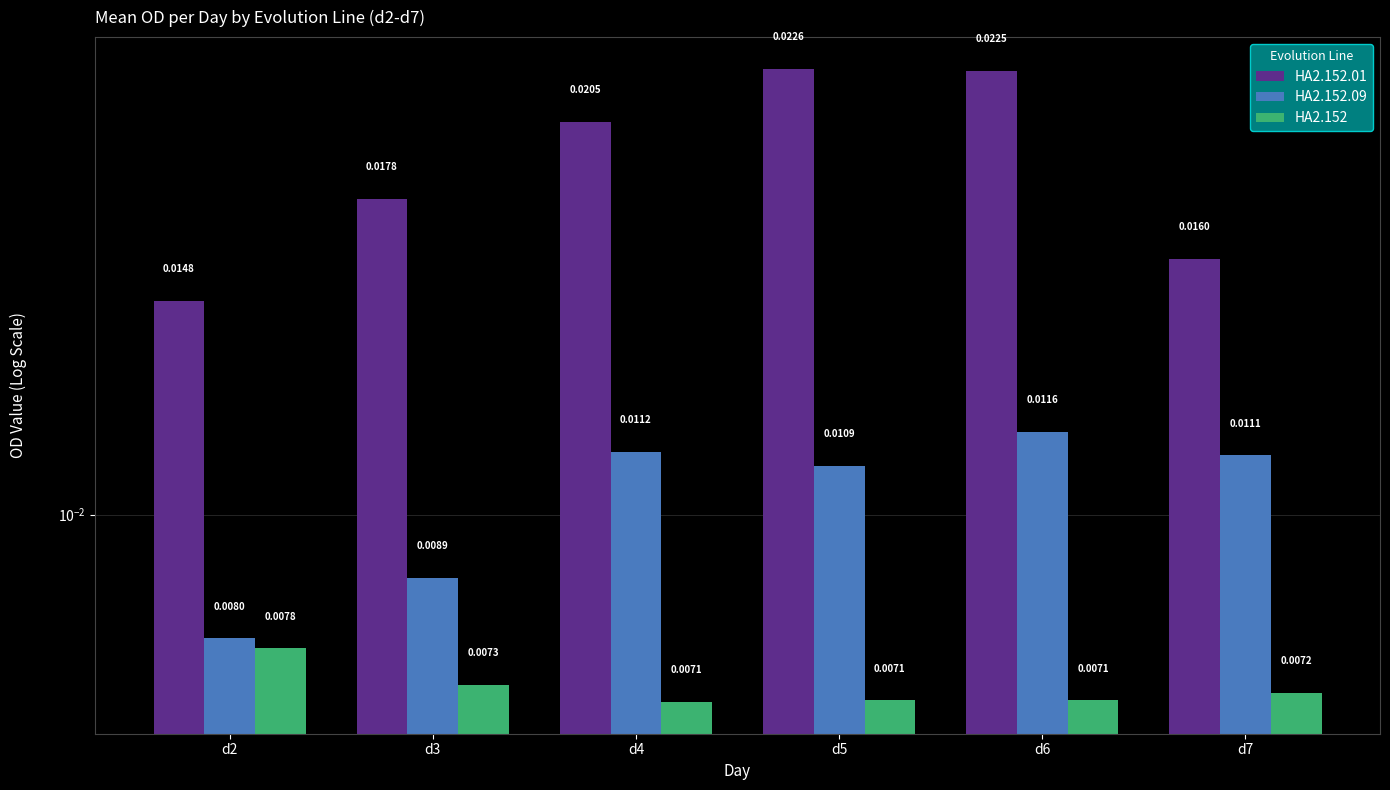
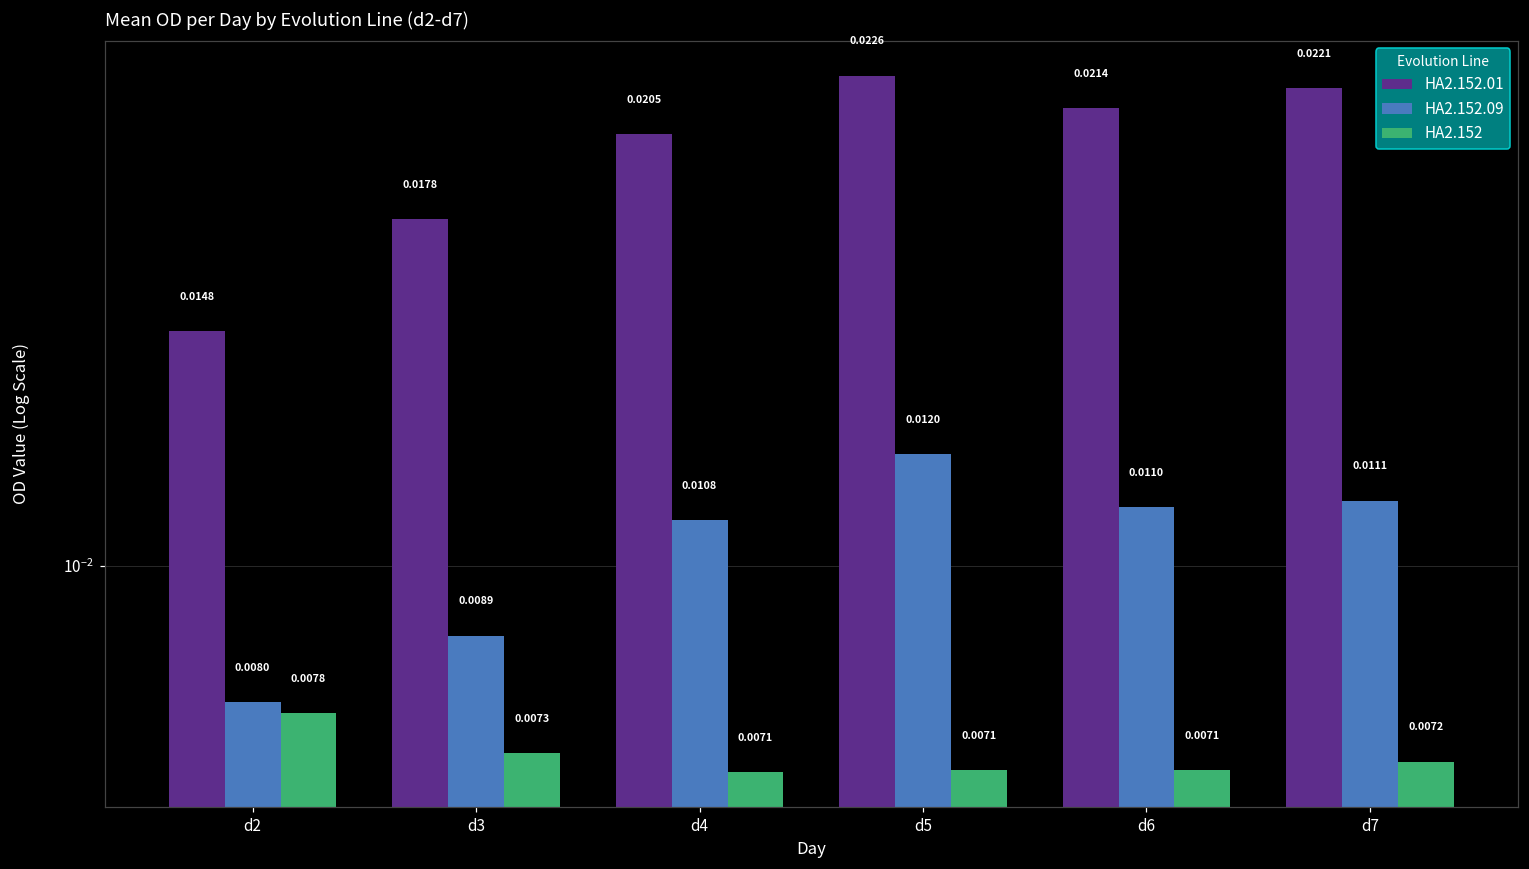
  {
    "HA2.152.01": {
-     "d6": 0.0225,
-     "d7": 0.0160
+     "d6": 0.0214,
+     "d7": 0.0221
    },
    "HA2.152.09": {
-     "d4": 0.0112,
-     "d5": 0.0109,
-     "d6": 0.0116
+     "d4": 0.0108,
+     "d5": 0.0120,
+     "d6": 0.0110
    }
  }
